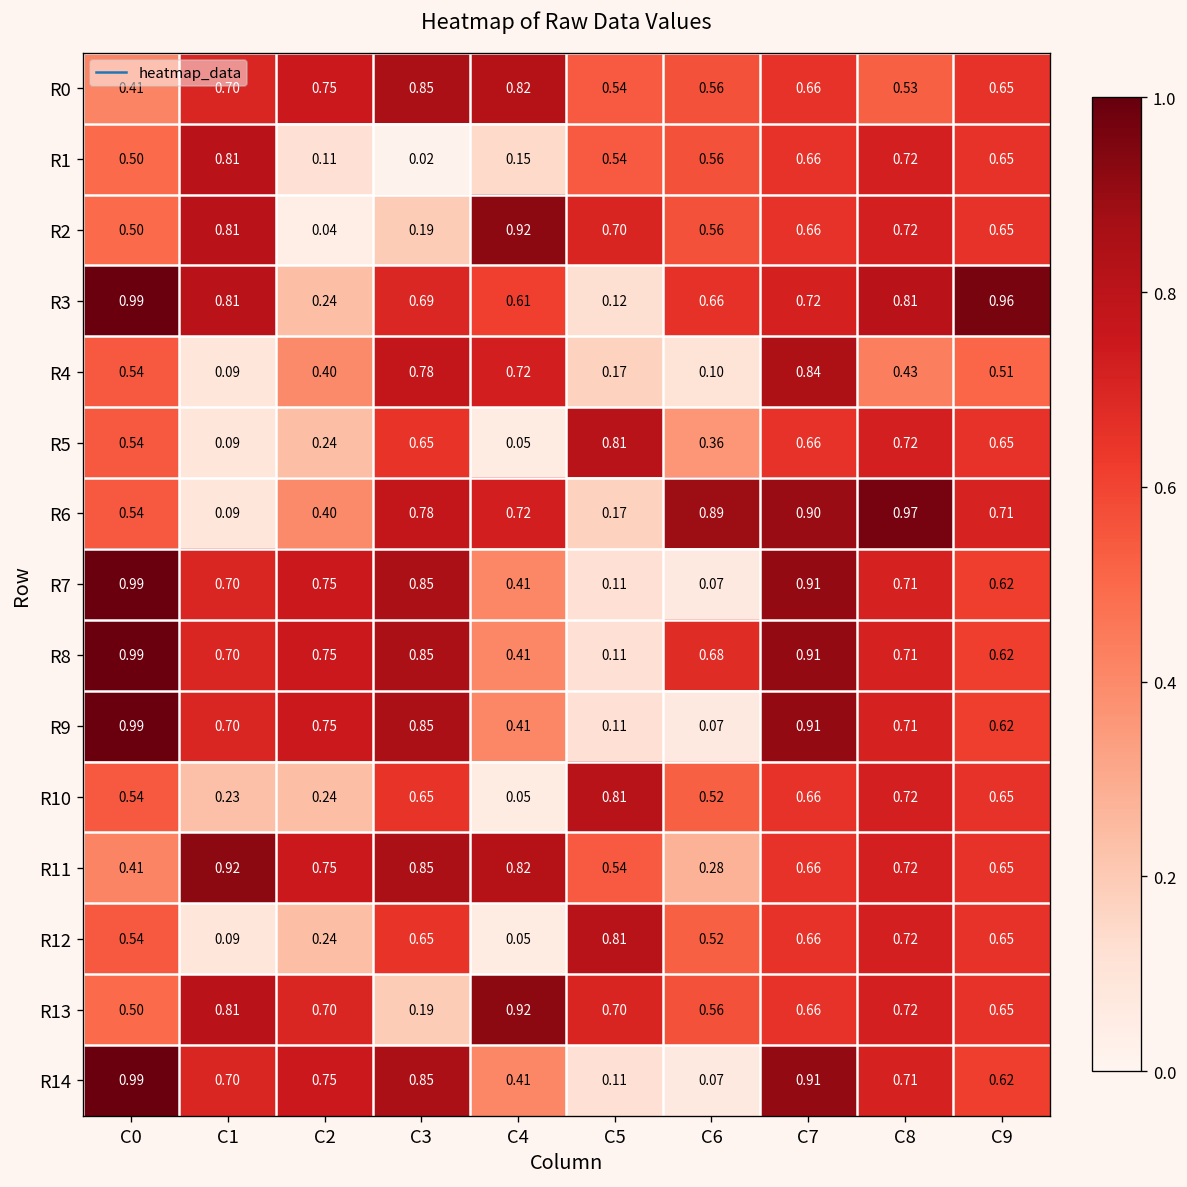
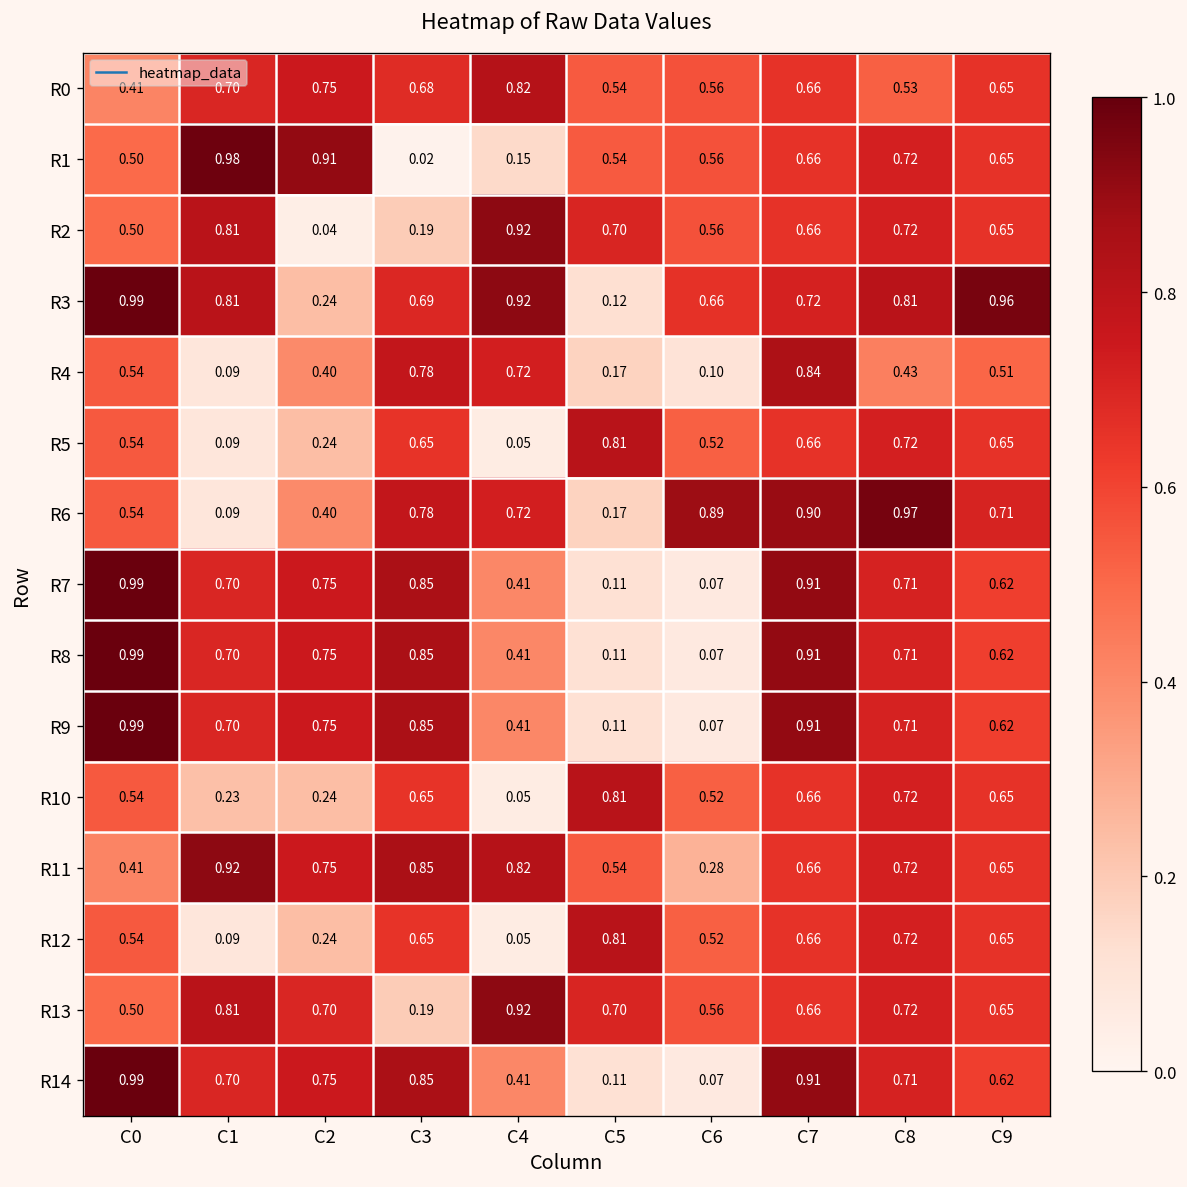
  {
    "R0": {
      "C2": 0.75,
-     "C3": 0.85,
+     "C3": 0.68,
      "C4": 0.82,
      "C5": 0.54,
      "C6": 0.56,
      "C7": 0.66,
      "C8": 0.53,
      "C9": 0.65
    },
    "R1": {
      "C0": 0.50,
-     "C1": 0.81,
-     "C2": 0.11,
+     "C1": 0.98,
+     "C2": 0.91,
      "C3": 0.02,
      "C4": 0.15,
      "C5": 0.54,
      "C6": 0.56,
      "C7": 0.66,
      "C8": 0.72,
      "C9": 0.65
    },
    "R2": {
      "C0": 0.50,
      "C1": 0.81,
      "C2": 0.04,
      "C3": 0.19,
      "C4": 0.92,
      "C5": 0.70,
      "C6": 0.56,
      "C7": 0.66,
      "C8": 0.72,
      "C9": 0.65
    },
    "R3": {
      "C0": 0.99,
      "C1": 0.81,
      "C2": 0.24,
      "C3": 0.69,
-     "C4": 0.61,
+     "C4": 0.92,
      "C5": 0.12,
      "C6": 0.66,
      "C7": 0.72,
      "C8": 0.81,
      "C9": 0.96
    },
    "R4": {
      "C0": 0.54,
      "C1": 0.09,
      "C2": 0.40,
      "C3": 0.78,
      "C4": 0.72,
      "C5": 0.17,
      "C6": 0.10,
      "C7": 0.84,
      "C8": 0.43,
      "C9": 0.51
    },
    "R5": {
      "C0": 0.54,
      "C1": 0.09,
      "C2": 0.24,
      "C3": 0.65,
      "C4": 0.05,
      "C5": 0.81,
-     "C6": 0.36,
+     "C6": 0.52,
      "C7": 0.66,
      "C8": 0.72,
      "C9": 0.65
    },
    "R6": {
      "C0": 0.54,
      "C1": 0.09,
      "C2": 0.40,
      "C3": 0.78,
      "C4": 0.72,
      "C5": 0.17,
      "C6": 0.89,
      "C7": 0.90,
      "C8": 0.97,
      "C9": 0.71
    },
    "R7": {
      "C0": 0.99,
      "C1": 0.70,
      "C2": 0.75,
      "C3": 0.85,
      "C4": 0.41,
      "C5": 0.11,
      "C6": 0.07,
      "C7": 0.91,
      "C8": 0.71,
      "C9": 0.62
    },
    "R8": {
      "C0": 0.99,
      "C1": 0.70,
      "C2": 0.75,
      "C3": 0.85,
      "C4": 0.41,
      "C5": 0.11,
-     "C6": 0.68,
+     "C6": 0.07,
      "C7": 0.91,
      "C8": 0.71,
      "C9": 0.62
    },
    "R9": {
      "C0": 0.99,
      "C1": 0.70,
      "C2": 0.75,
      "C3": 0.85,
      "C4": 0.41,
      "C5": 0.11,
      "C6": 0.07,
      "C7": 0.91,
      "C8": 0.71,
      "C9": 0.62
    },
    "R10": {
      "C0": 0.54,
      "C1": 0.23,
      "C2": 0.24,
      "C3": 0.65,
      "C4": 0.05,
      "C5": 0.81,
      "C6": 0.52,
      "C7": 0.66,
      "C8": 0.72,
      "C9": 0.65
    },
    "R11": {
      "C0": 0.41,
      "C1": 0.92,
      "C2": 0.75,
      "C3": 0.85,
      "C4": 0.82,
      "C5": 0.54,
      "C6": 0.28,
      "C7": 0.66,
      "C8": 0.72,
      "C9": 0.65
    },
    "R12": {
      "C0": 0.54,
      "C1": 0.09,
      "C2": 0.24,
      "C3": 0.65,
      "C4": 0.05,
      "C5": 0.81,
      "C6": 0.52,
      "C7": 0.66,
      "C8": 0.72,
      "C9": 0.65
    },
    "R13": {
      "C0": 0.50,
      "C1": 0.81,
      "C2": 0.70,
      "C3": 0.19,
      "C4": 0.92,
      "C5": 0.70,
      "C6": 0.56,
      "C7": 0.66,
      "C8": 0.72,
      "C9": 0.65
    },
    "R14": {
      "C0": 0.99,
      "C1": 0.70,
      "C2": 0.75,
      "C3": 0.85,
      "C4": 0.41,
      "C5": 0.11,
      "C6": 0.07,
      "C7": 0.91,
      "C8": 0.71,
      "C9": 0.62
    }
  }
